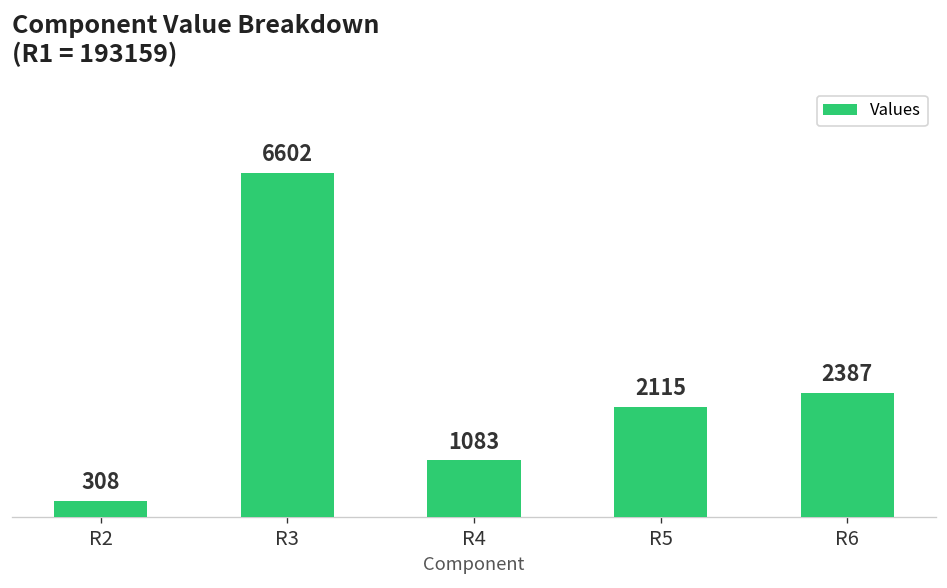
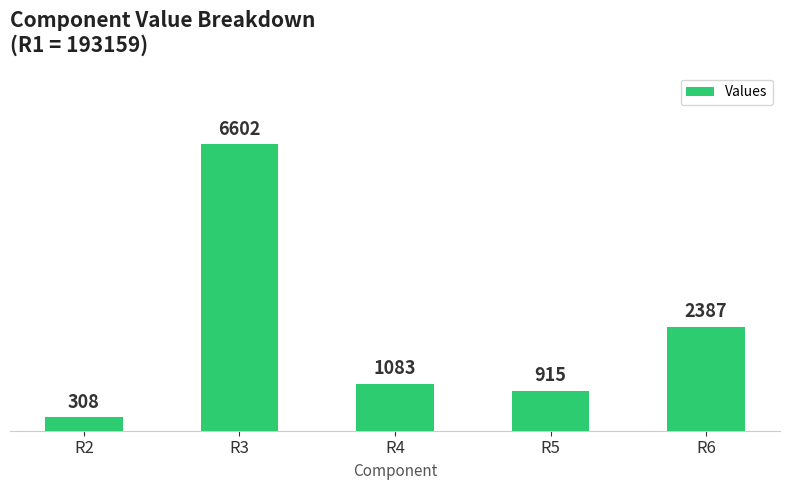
  {
    "R2": 308,
    "R3": 6602,
    "R4": 1083,
-   "R5": 2115,
+   "R5": 915,
    "R6": 2387
  }
